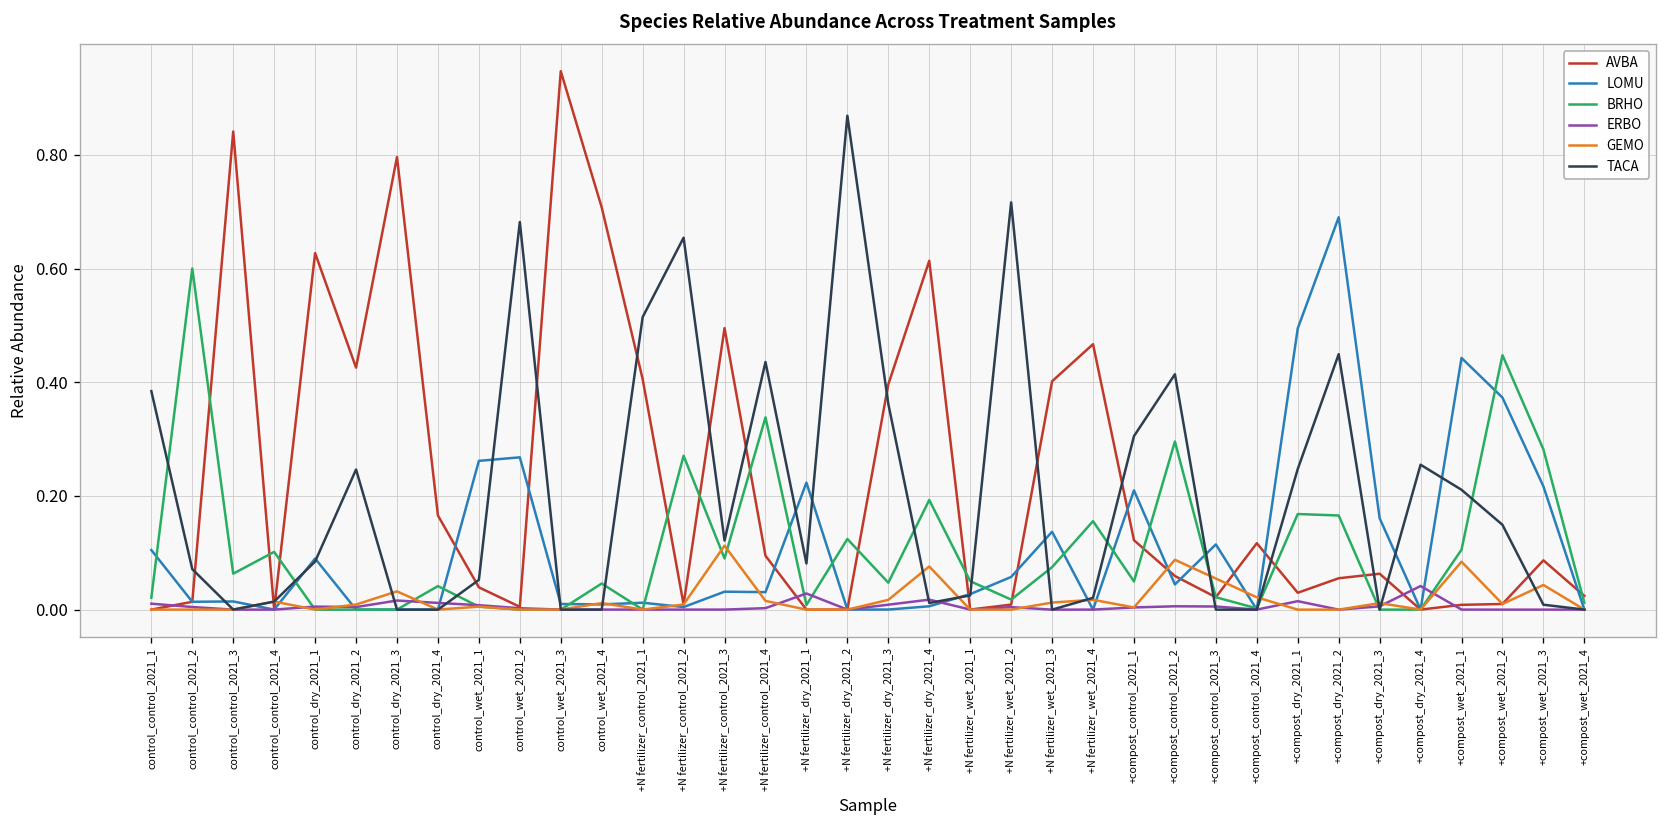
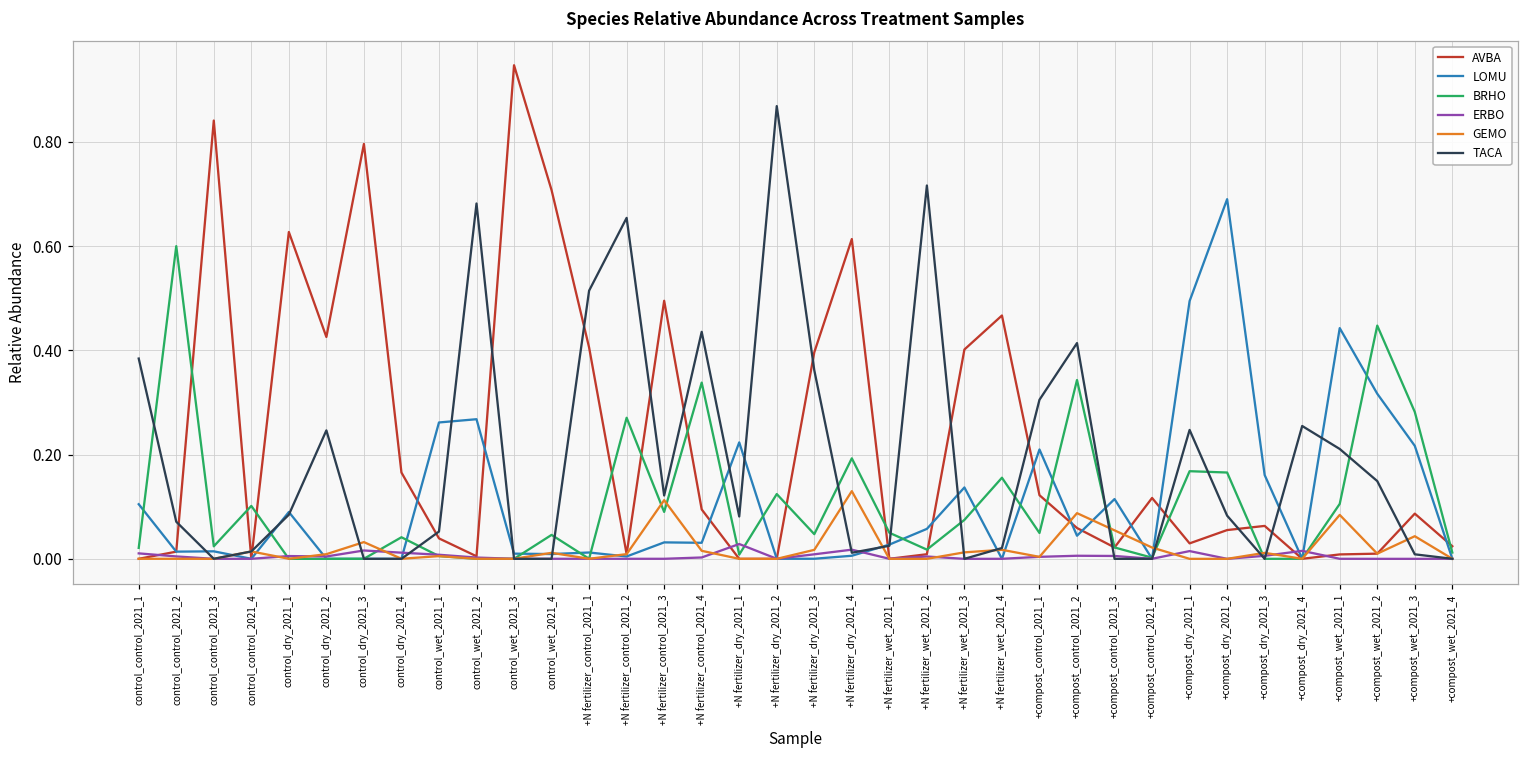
  {
    "AVBA": {
      "control_control_2021_3": 0.84,
      "control_dry_2021_1": 0.63,
      "control_dry_2021_2": 0.43,
      "control_dry_2021_3": 0.80,
      "control_dry_2021_4": 0.17,
      "control_wet_2021_1": 0.04,
      "control_wet_2021_3": 0.95,
      "control_wet_2021_4": 0.71,
      "+N fertilizer_control_2021_1": 0.41,
      "+N fertilizer_control_2021_3": 0.50,
      "+N fertilizer_control_2021_4": 0.09,
      "+N fertilizer_dry_2021_3": 0.40,
      "+N fertilizer_dry_2021_4": 0.61,
      "+N fertilizer_wet_2021_3": 0.40,
      "+N fertilizer_wet_2021_4": 0.47,
      "+compost_control_2021_1": 0.12,
      "+compost_control_2021_2": 0.06,
      "+compost_control_2021_4": 0.12,
      "+compost_dry_2021_1": 0.03,
      "+compost_dry_2021_2": 0.06,
      "+compost_dry_2021_3": 0.06,
      "+compost_wet_2021_1": 0.01,
      "+compost_wet_2021_3": 0.09,
      "+compost_wet_2021_4": 0.02
    },
    "LOMU": {
      "control_control_2021_1": 0.10,
      "control_control_2021_3": 0.01,
      "control_dry_2021_1": 0.09,
      "control_wet_2021_1": 0.26,
      "control_wet_2021_2": 0.27,
      "control_wet_2021_3": 0.01,
      "+N fertilizer_control_2021_1": 0.01,
      "+N fertilizer_control_2021_3": 0.03,
      "+N fertilizer_control_2021_4": 0.03,
      "+N fertilizer_dry_2021_1": 0.22,
      "+N fertilizer_dry_2021_3": 0.00,
      "+N fertilizer_dry_2021_4": 0.01,
      "+N fertilizer_wet_2021_2": 0.06,
      "+N fertilizer_wet_2021_3": 0.14,
      "+compost_control_2021_1": 0.21,
      "+compost_control_2021_2": 0.04,
      "+compost_control_2021_3": 0.11,
      "+compost_dry_2021_1": 0.49,
      "+compost_dry_2021_2": 0.69,
      "+compost_dry_2021_3": 0.16,
      "+compost_wet_2021_1": 0.44,
-     "+compost_wet_2021_2": 0.37,
+     "+compost_wet_2021_2": 0.32,
      "+compost_wet_2021_3": 0.22
    },
    "BRHO": {
      "control_control_2021_1": 0.02,
      "control_control_2021_2": 0.60,
-     "control_control_2021_3": 0.06,
+     "control_control_2021_3": 0.02,
      "control_control_2021_4": 0.10,
      "control_dry_2021_4": 0.04,
      "control_wet_2021_4": 0.05,
      "+N fertilizer_control_2021_2": 0.27,
      "+N fertilizer_control_2021_3": 0.09,
      "+N fertilizer_control_2021_4": 0.34,
      "+N fertilizer_dry_2021_1": 0.01,
      "+N fertilizer_dry_2021_2": 0.12,
      "+N fertilizer_dry_2021_3": 0.05,
      "+N fertilizer_dry_2021_4": 0.19,
      "+N fertilizer_wet_2021_1": 0.05,
      "+N fertilizer_wet_2021_2": 0.02,
      "+N fertilizer_wet_2021_3": 0.07,
      "+N fertilizer_wet_2021_4": 0.16,
      "+compost_control_2021_1": 0.05,
-     "+compost_control_2021_2": 0.30,
+     "+compost_control_2021_2": 0.34,
      "+compost_dry_2021_1": 0.17,
      "+compost_dry_2021_2": 0.17,
      "+compost_wet_2021_1": 0.11,
      "+compost_wet_2021_2": 0.45,
      "+compost_wet_2021_3": 0.28,
      "+compost_wet_2021_4": 0.01
    },
    "ERBO": {
      "control_control_2021_1": 0.01,
      "control_dry_2021_3": 0.02,
      "control_dry_2021_4": 0.01,
      "+N fertilizer_control_2021_3": 0.00,
      "+N fertilizer_control_2021_4": 0.00,
      "+N fertilizer_dry_2021_1": 0.03,
      "+N fertilizer_dry_2021_3": 0.01,
      "+N fertilizer_dry_2021_4": 0.02,
      "+compost_control_2021_2": 0.01,
      "+compost_control_2021_3": 0.01,
      "+compost_dry_2021_1": 0.01,
      "+compost_dry_2021_3": 0.01,
-     "+compost_dry_2021_4": 0.04,
+     "+compost_dry_2021_4": 0.02,
      "+compost_wet_2021_1": 0.00,
      "+compost_wet_2021_2": 0.00,
      "+compost_wet_2021_3": 0.00
    },
    "GEMO": {
      "control_dry_2021_3": 0.03,
      "+N fertilizer_control_2021_3": 0.11,
      "+N fertilizer_control_2021_4": 0.02,
      "+N fertilizer_dry_2021_3": 0.02,
-     "+N fertilizer_dry_2021_4": 0.08,
+     "+N fertilizer_dry_2021_4": 0.13,
      "+N fertilizer_wet_2021_3": 0.01,
      "+compost_control_2021_2": 0.09,
      "+compost_control_2021_3": 0.05,
      "+compost_control_2021_4": 0.02,
      "+compost_dry_2021_1": 0.00,
      "+compost_dry_2021_3": 0.01,
      "+compost_wet_2021_1": 0.08,
      "+compost_wet_2021_3": 0.04
    },
    "TACA": {
      "control_control_2021_1": 0.38,
      "control_control_2021_2": 0.07,
      "control_dry_2021_1": 0.08,
      "control_dry_2021_2": 0.25,
      "control_wet_2021_1": 0.05,
      "control_wet_2021_2": 0.68,
      "+N fertilizer_control_2021_1": 0.51,
      "+N fertilizer_control_2021_2": 0.65,
      "+N fertilizer_control_2021_3": 0.12,
      "+N fertilizer_control_2021_4": 0.44,
      "+N fertilizer_dry_2021_1": 0.08,
      "+N fertilizer_dry_2021_2": 0.87,
      "+N fertilizer_dry_2021_3": 0.36,
      "+N fertilizer_dry_2021_4": 0.01,
      "+N fertilizer_wet_2021_2": 0.72,
      "+compost_control_2021_1": 0.31,
      "+compost_control_2021_2": 0.41,
      "+compost_control_2021_3": 0.00,
      "+compost_dry_2021_1": 0.25,
-     "+compost_dry_2021_2": 0.45,
+     "+compost_dry_2021_2": 0.08,
      "+compost_dry_2021_4": 0.25,
      "+compost_wet_2021_1": 0.21,
      "+compost_wet_2021_2": 0.15,
      "+compost_wet_2021_3": 0.01
    }
  }
